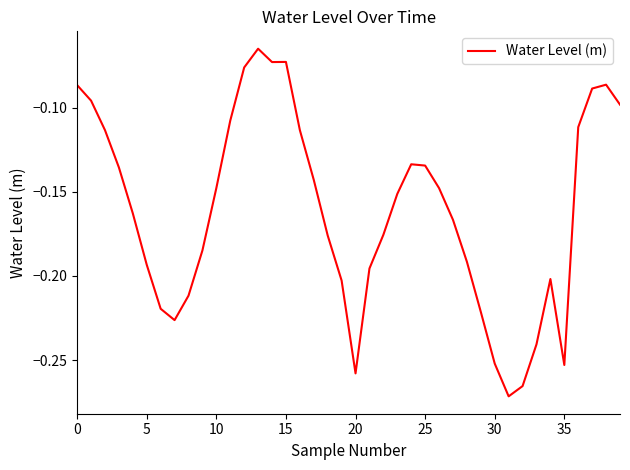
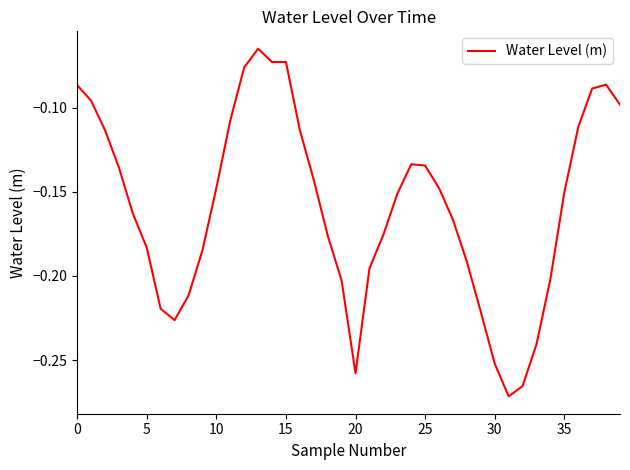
  {
    "0": -0.087,
-   "5": -0.193,
+   "5": -0.183,
    "10": -0.148,
    "15": -0.073,
    "20": -0.258,
    "25": -0.134,
    "30": -0.252,
-   "35": -0.253
+   "35": -0.150
  }
